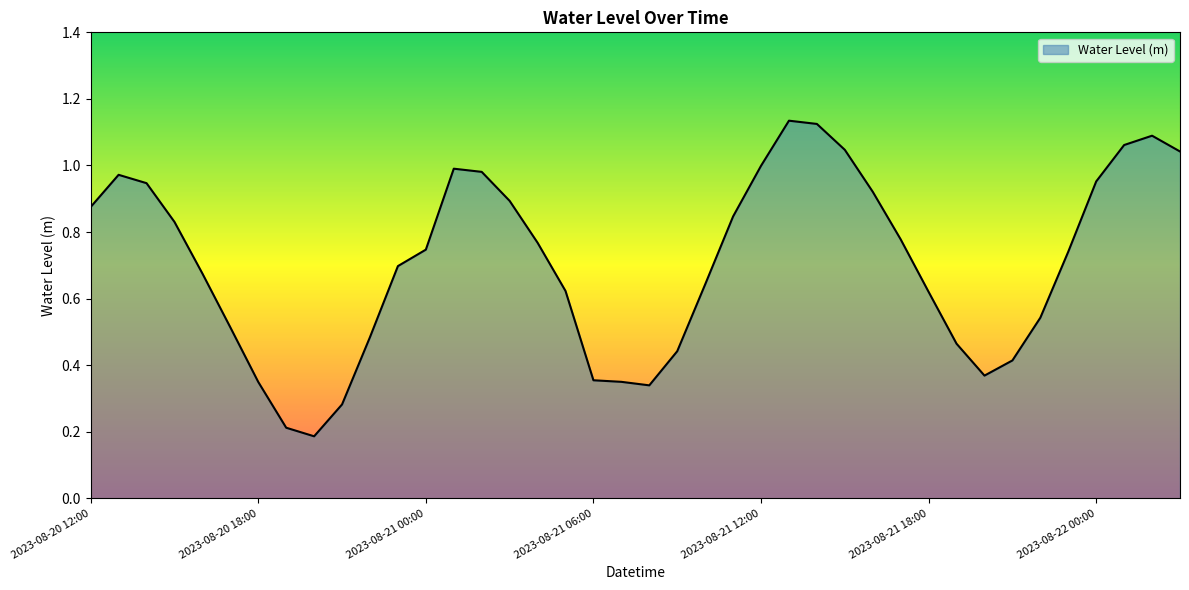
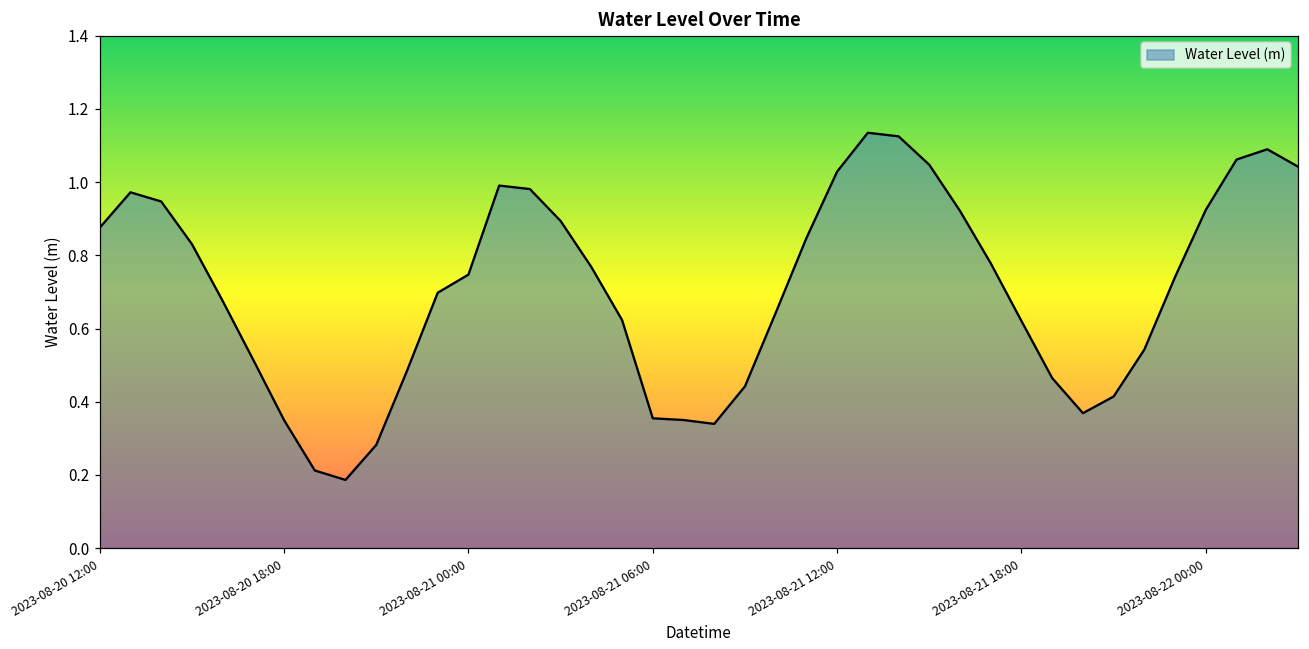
  {
    "2023-08-20 12:00": 0.88,
    "2023-08-20 18:00": 0.35,
    "2023-08-21 00:00": 0.75,
    "2023-08-21 06:00": 0.35,
-   "2023-08-21 12:00": 1.00,
+   "2023-08-21 12:00": 1.03,
    "2023-08-21 18:00": 0.62,
-   "2023-08-22 00:00": 0.95
+   "2023-08-22 00:00": 0.92
  }
